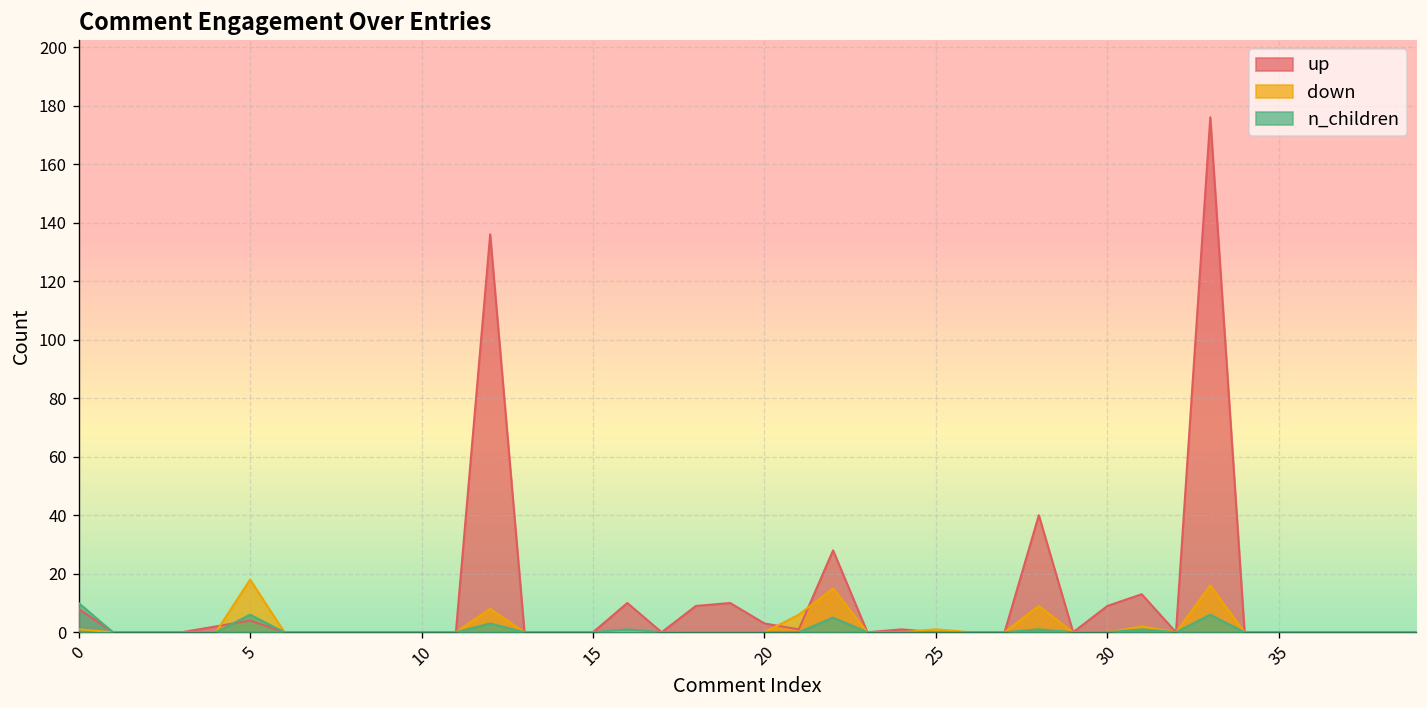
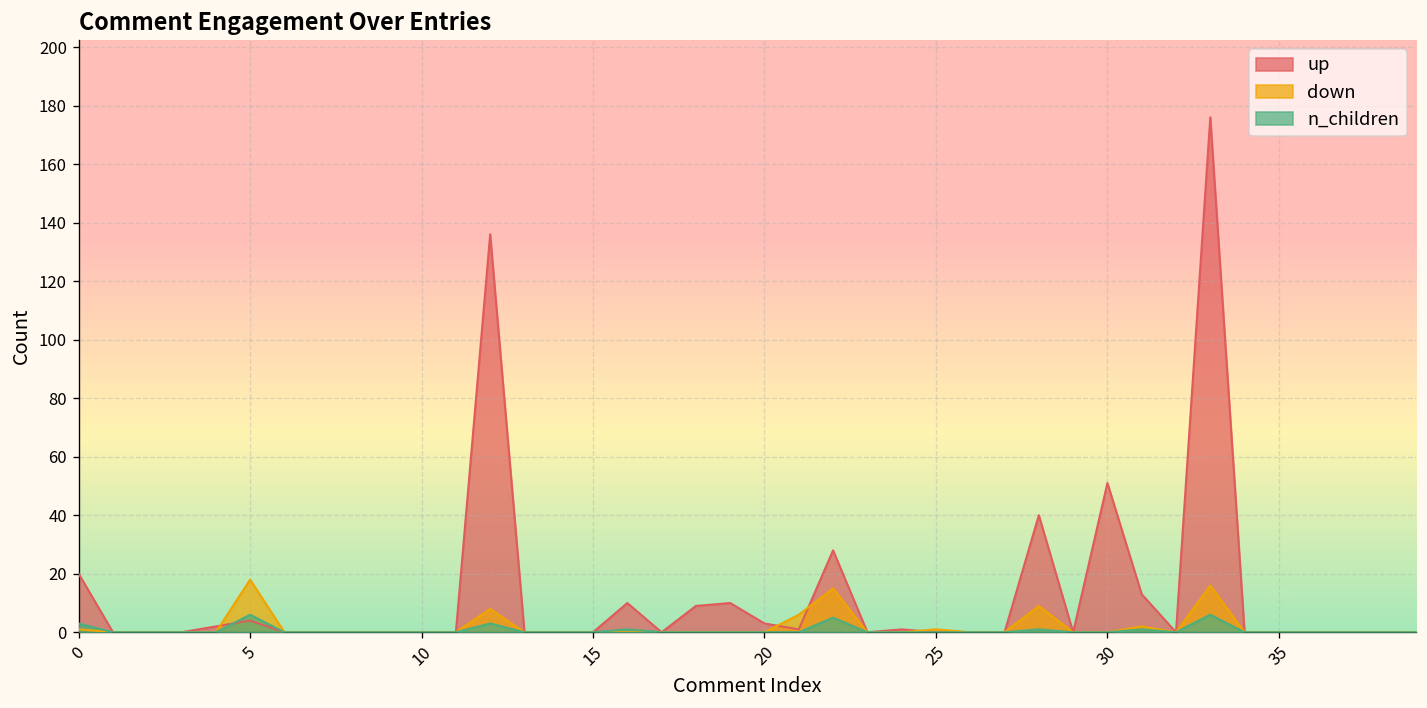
  {
    "up": {
-     "0": 8,
+     "0": 20,
      "5": 4,
      "20": 3,
-     "30": 9
+     "30": 51
    },
    "down": {
      "0": 1,
      "5": 18
    },
    "n_children": {
-     "0": 10,
+     "0": 3,
      "5": 6
    }
  }
